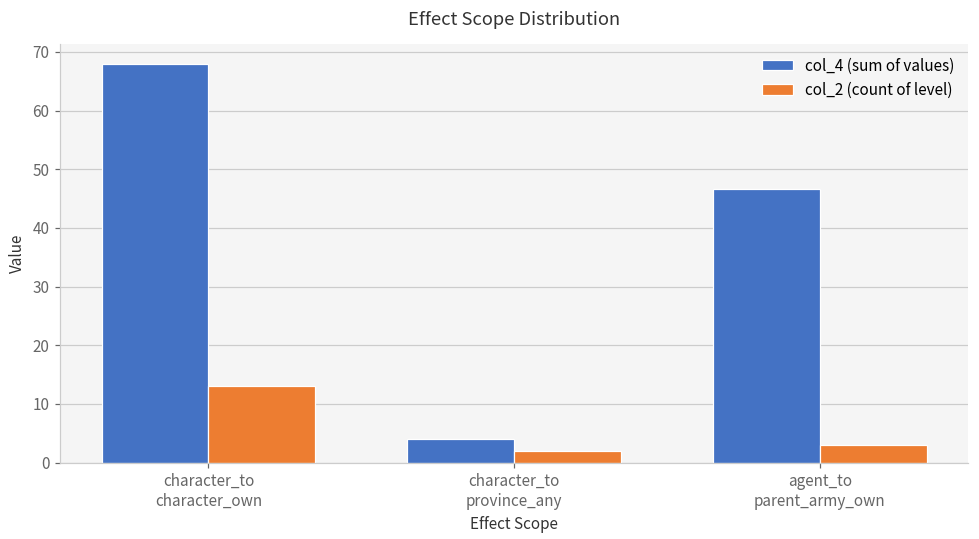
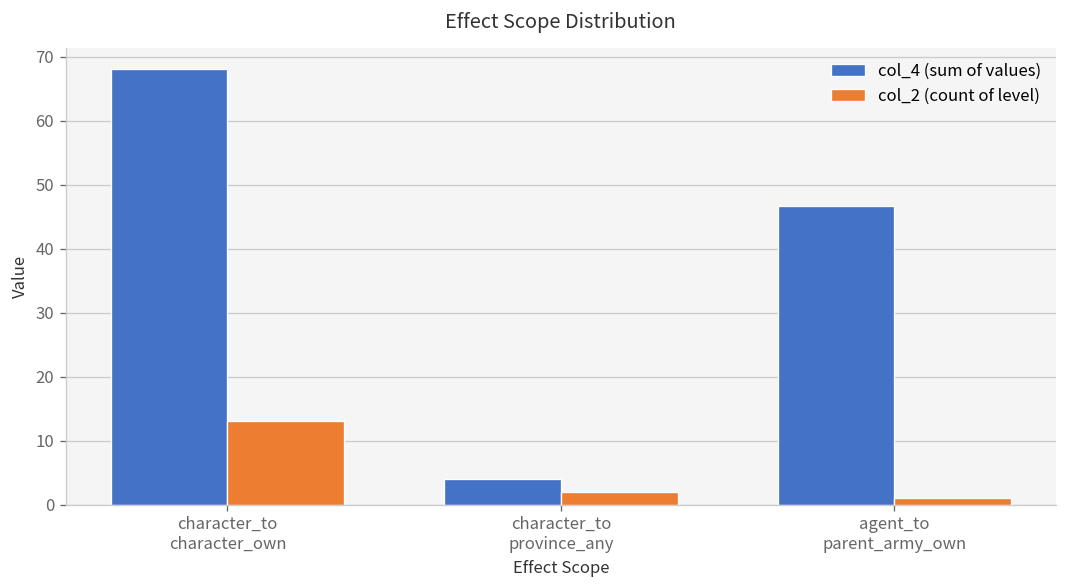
  {
    "col_4 (sum of values)": {
      "character_to character_own": 68,
      "character_to province_any": 4,
      "agent_to parent_army_own": 47
    },
    "col_2 (count of level)": {
      "character_to character_own": 13,
      "character_to province_any": 2,
-     "agent_to parent_army_own": 3
+     "agent_to parent_army_own": 1
    }
  }
